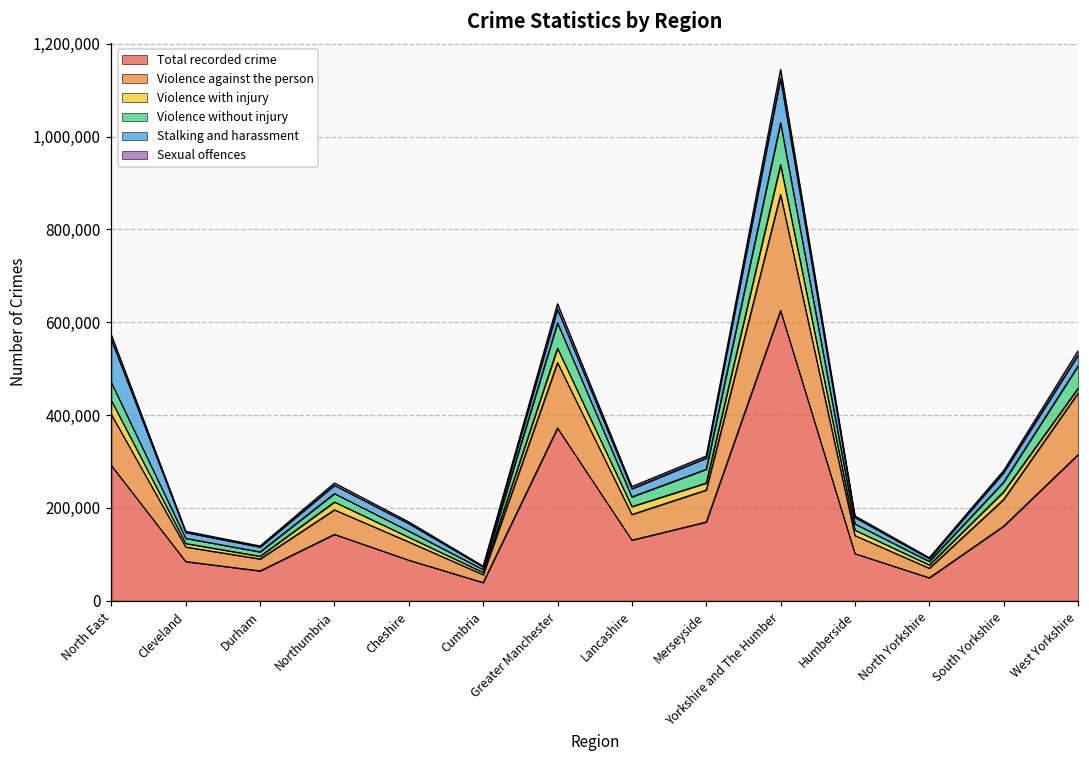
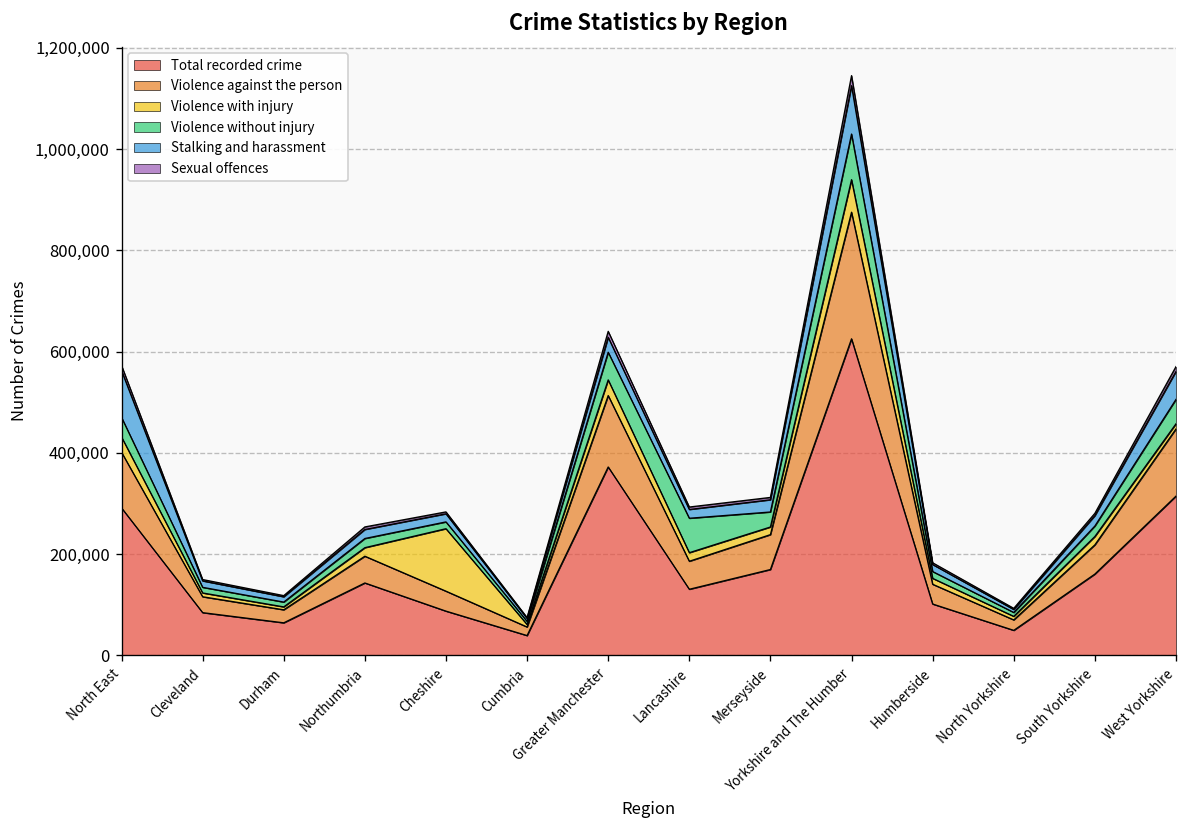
  {
    "Violence with injury": {
      "North East": "30,000",
      "Cleveland": "10,000",
      "Northumbria": "20,000",
-     "Cheshire": "10,000",
+     "Cheshire": "120,000",
      "Greater Manchester": "30,000",
      "Lancashire": "20,000",
      "Merseyside": "20,000",
      "Yorkshire and The Humber": "60,000",
      "Humberside": "10,000",
      "North Yorkshire": "10,000",
      "South Yorkshire": "20,000",
      "West Yorkshire": "10,000"
    },
    "Violence without injury": {
      "North East": "40,000",
      "Cleveland": "10,000",
      "Durham": "10,000",
      "Northumbria": "20,000",
      "Cheshire": "10,000",
      "Greater Manchester": "50,000",
-     "Lancashire": "20,000",
+     "Lancashire": "70,000",
      "Merseyside": "30,000",
      "Yorkshire and The Humber": "90,000",
      "Humberside": "10,000",
      "South Yorkshire": "20,000",
      "West Yorkshire": "50,000"
    },
    "Stalking and harassment": {
      "North East": "90,000",
      "Greater Manchester": "30,000",
      "Yorkshire and The Humber": "100,000",
-     "West Yorkshire": "20,000"
+     "West Yorkshire": "60,000"
    },
    "Sexual offences": {
      "North East": "10,000",
      "Greater Manchester": "10,000",
      "Yorkshire and The Humber": "20,000",
      "West Yorkshire": "10,000"
    }
  }
